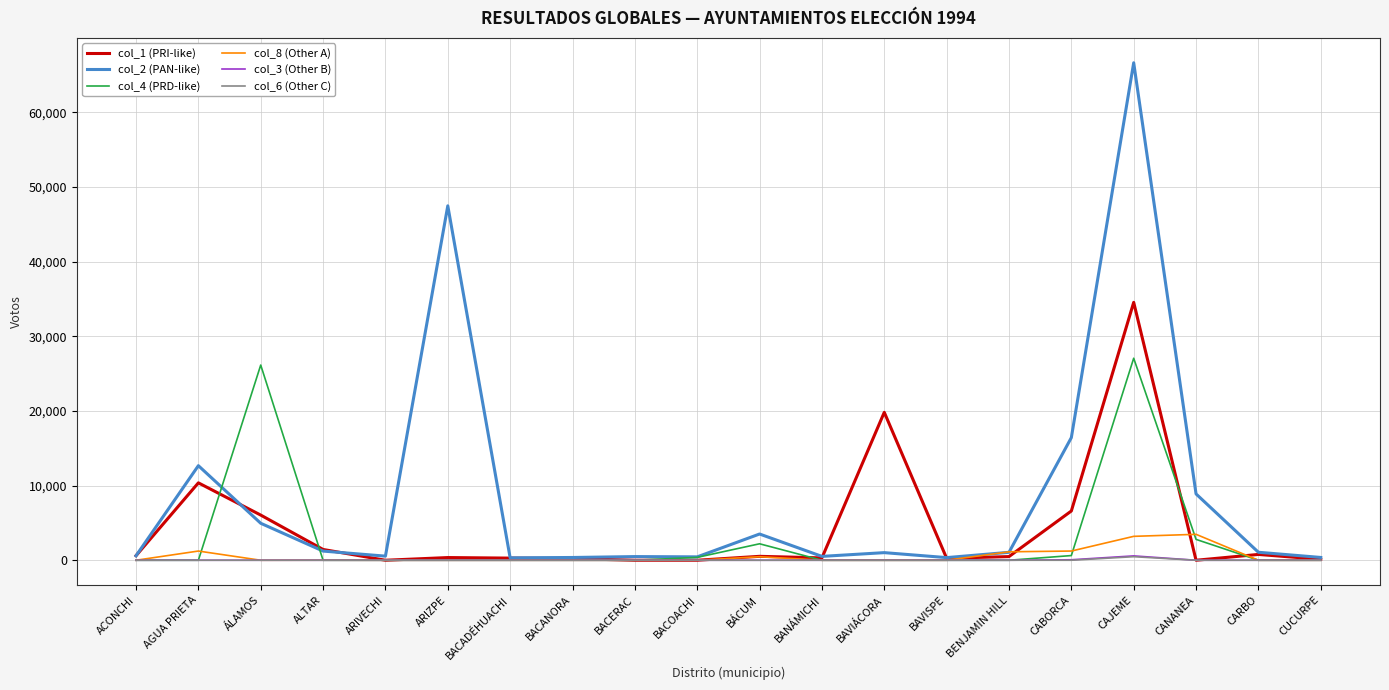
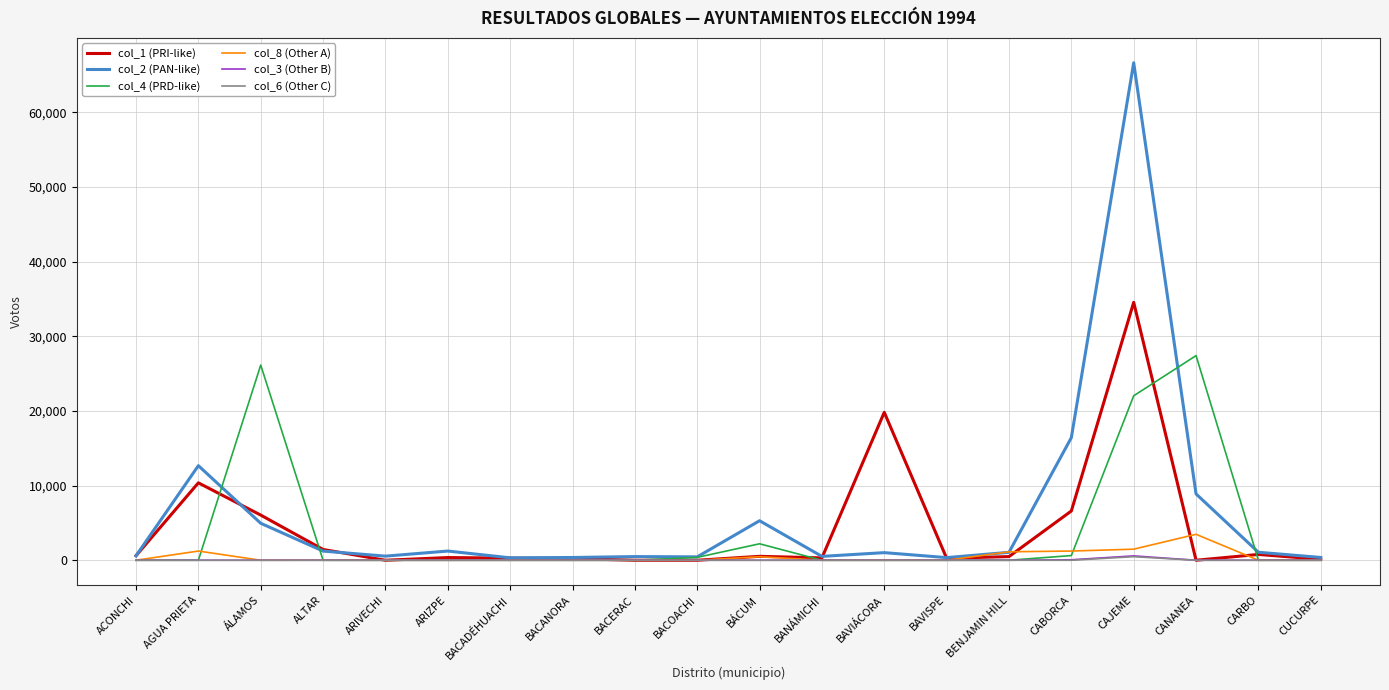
  {
    "col_1 (PRI-like)": {
      "AGUA PRIETA": "10,000",
      "ÁLAMOS": "6,000",
      "ARIZPE": "0",
      "BAVIÁCORA": "20,000",
      "BENJAMIN HILL": "0",
      "CABORCA": "7,000",
      "CAJEME": "35,000"
    },
    "col_2 (PAN-like)": {
      "AGUA PRIETA": "13,000",
      "ÁLAMOS": "5,000",
      "ARIVECHI": "1,000",
-     "ARIZPE": "47,000",
+     "ARIZPE": "1,000",
      "BACERAC": "0",
-     "BÁCUM": "4,000",
+     "BÁCUM": "5,000",
      "BAVIÁCORA": "1,000",
      "CABORCA": "16,000",
      "CAJEME": "67,000",
      "CANANEA": "9,000"
    },
    "col_4 (PRD-like)": {
      "ÁLAMOS": "26,000",
      "BÁCUM": "2,000",
      "CABORCA": "1,000",
-     "CAJEME": "27,000",
-     "CANANEA": "3,000"
+     "CAJEME": "22,000",
+     "CANANEA": "27,000"
    },
    "col_8 (Other A)": {
      "AGUA PRIETA": "1,000",
      "CABORCA": "1,000",
-     "CAJEME": "3,000",
+     "CAJEME": "1,000",
      "CANANEA": "3,000"
    }
  }
